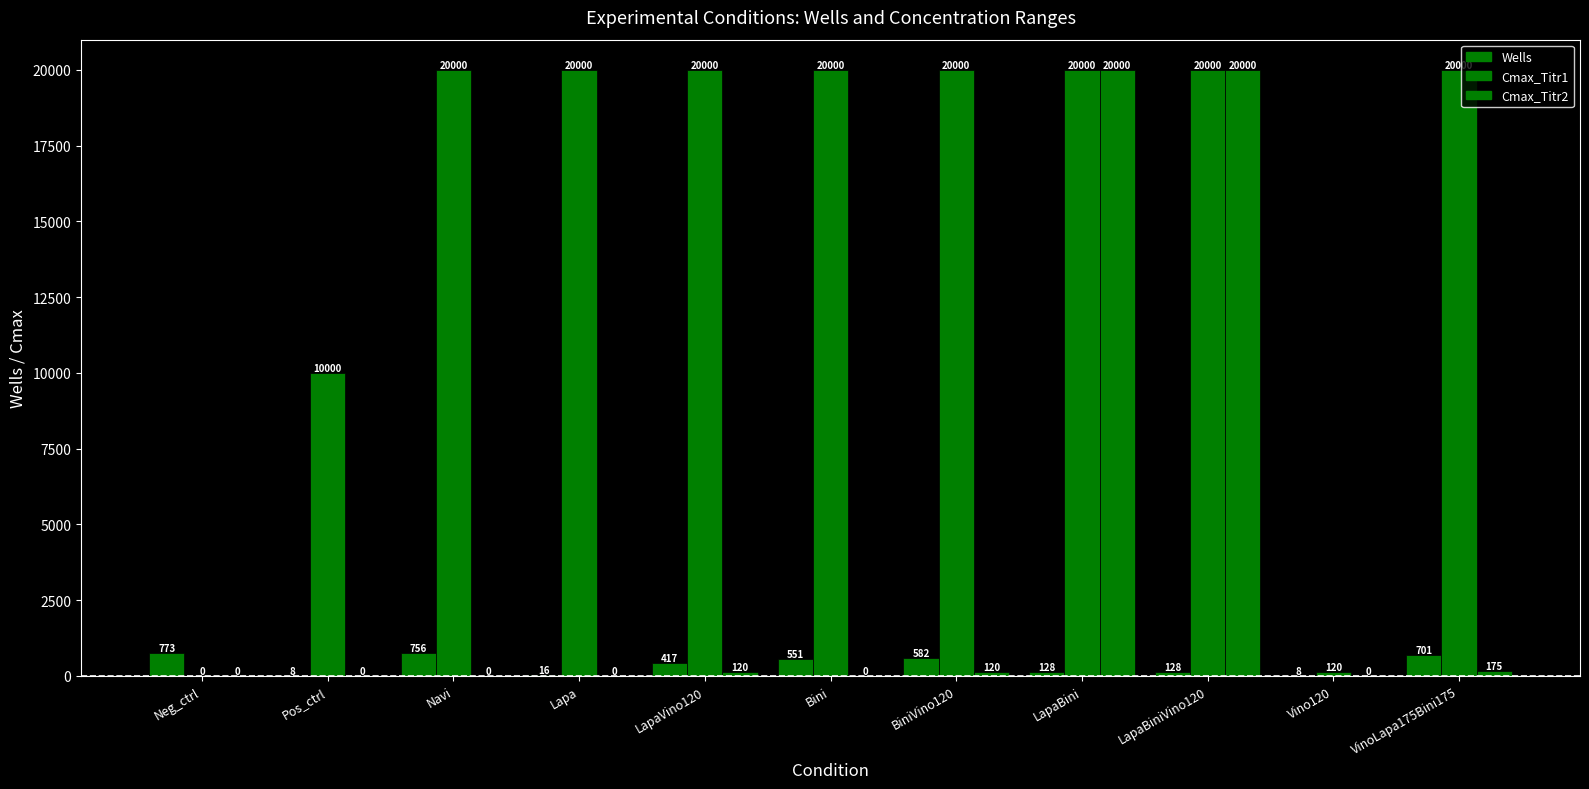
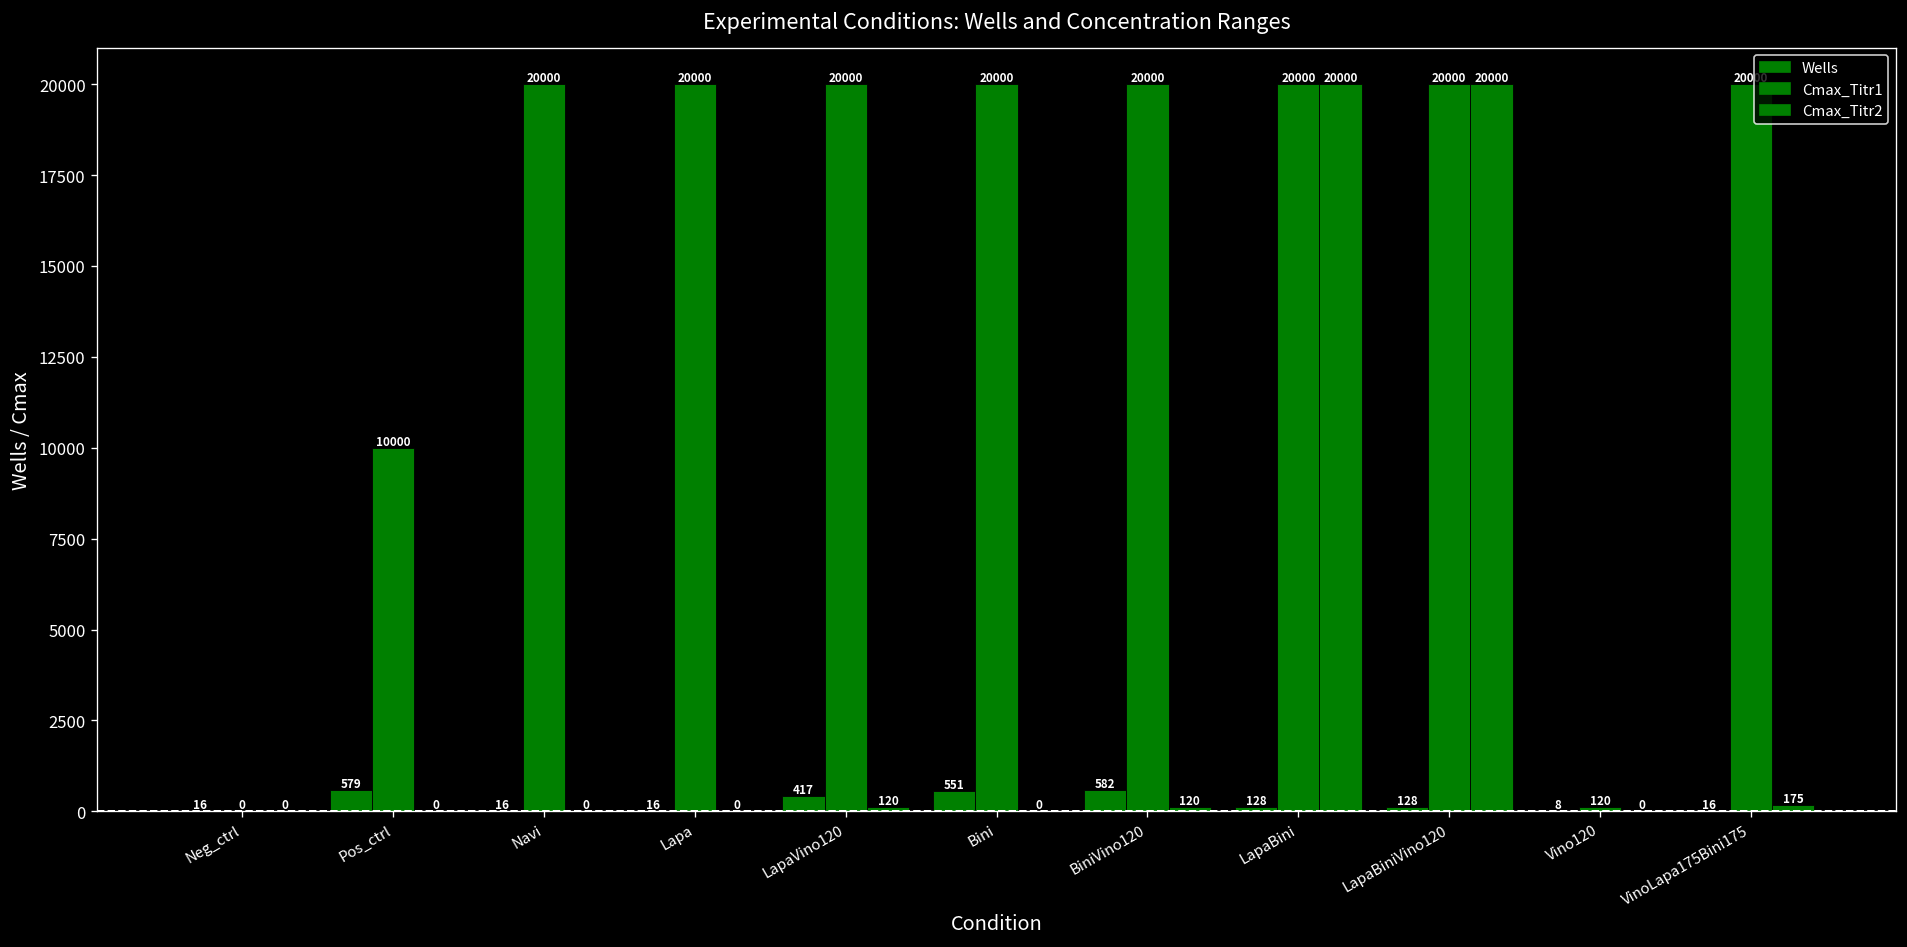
  {
    "Wells": {
-     "Neg_ctrl": 773,
-     "Pos_ctrl": 8,
-     "Navi": 756,
+     "Neg_ctrl": 16,
+     "Pos_ctrl": 579,
+     "Navi": 16,
      "Lapa": 16,
      "LapaVino120": 417,
      "Bini": 551,
      "BiniVino120": 582,
      "LapaBini": 128,
      "LapaBiniVino120": 128,
      "Vino120": 8,
-     "VinoLapa175Bini175": 701
+     "VinoLapa175Bini175": 16
    }
  }
